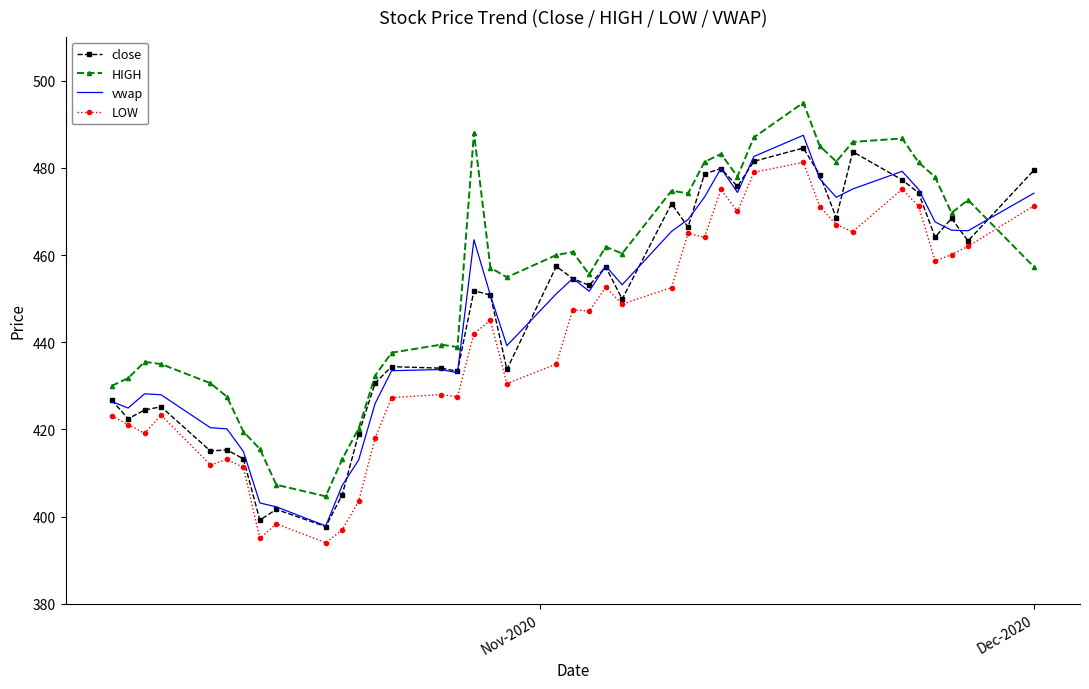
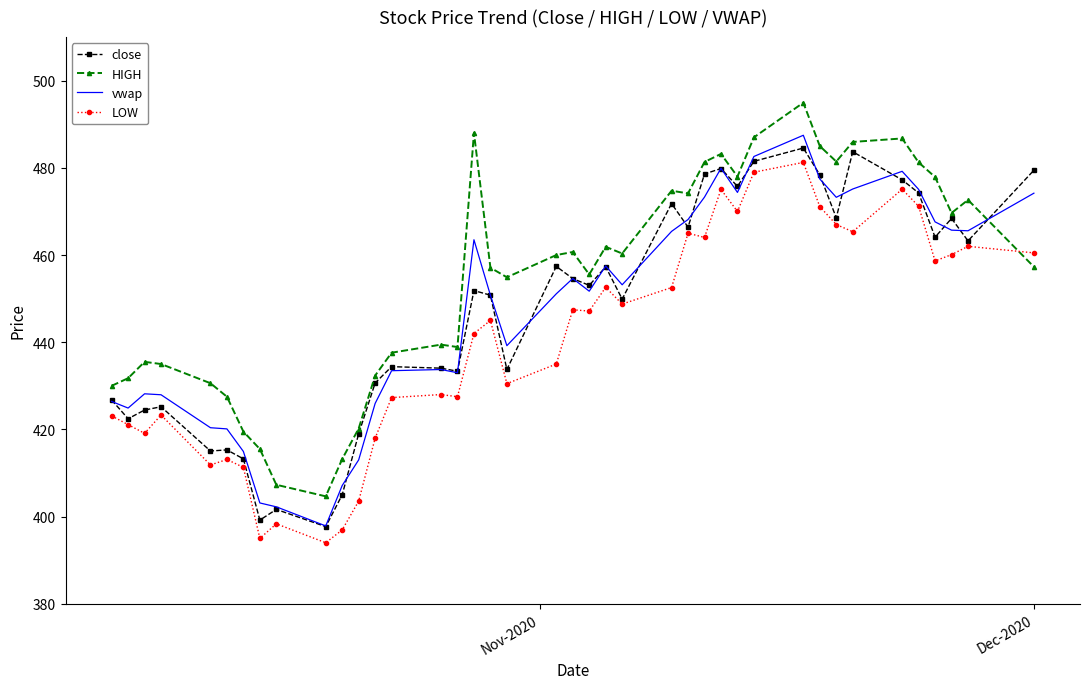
  {
    "close": {
      "Dec-2020": 479
    },
    "HIGH": {
      "Dec-2020": 457
    },
    "vwap": {
      "Dec-2020": 474
    },
    "LOW": {
-     "Dec-2020": 471
+     "Dec-2020": 461
    }
  }
